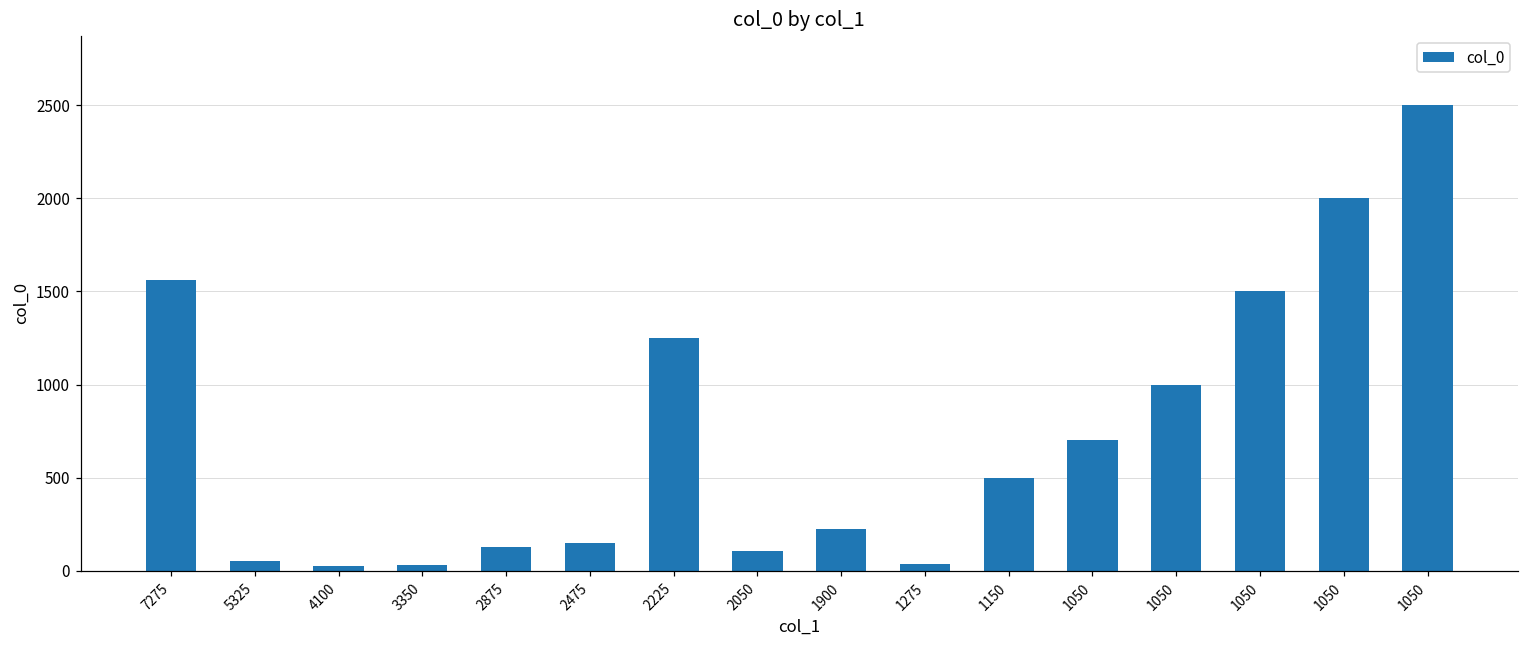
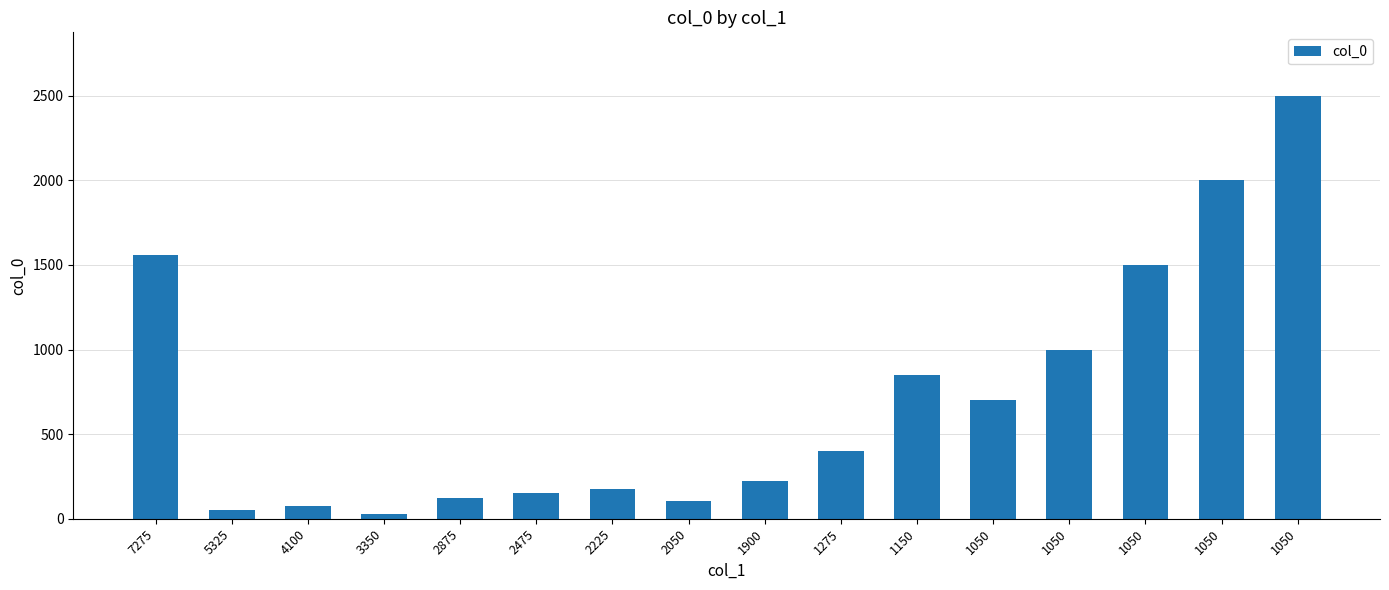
  {
    "7275": 1560,
    "5325": 50,
-   "4100": 20,
+   "4100": 80,
    "3350": 30,
    "2875": 130,
    "2475": 150,
-   "2225": 1250,
+   "2225": 180,
    "2050": 100,
    "1900": 230,
-   "1275": 40,
-   "1150": 500
+   "1275": 400,
+   "1150": 850
  }
